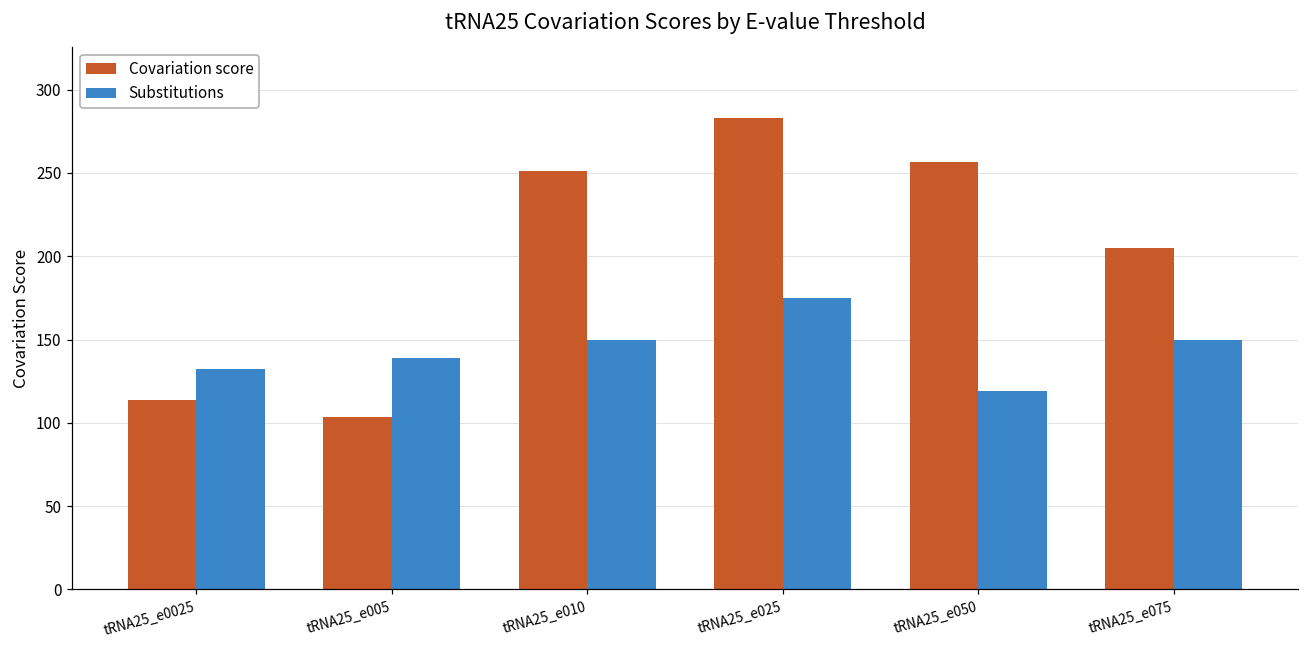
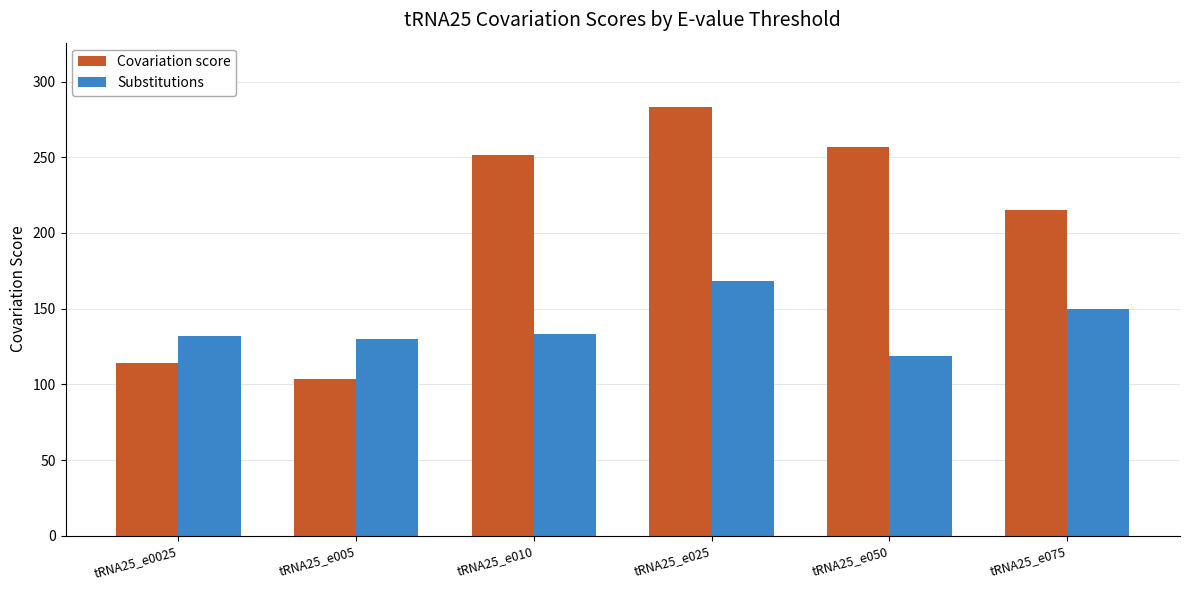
  {
    "Covariation score": {
      "tRNA25_e0025": 114,
      "tRNA25_e005": 103,
      "tRNA25_e010": 251,
      "tRNA25_e025": 283,
      "tRNA25_e050": 257,
-     "tRNA25_e075": 205
+     "tRNA25_e075": 215
    },
    "Substitutions": {
      "tRNA25_e0025": 132,
-     "tRNA25_e005": 139,
-     "tRNA25_e010": 150,
-     "tRNA25_e025": 175,
+     "tRNA25_e005": 130,
+     "tRNA25_e010": 133,
+     "tRNA25_e025": 168,
      "tRNA25_e050": 119,
      "tRNA25_e075": 150
    }
  }
